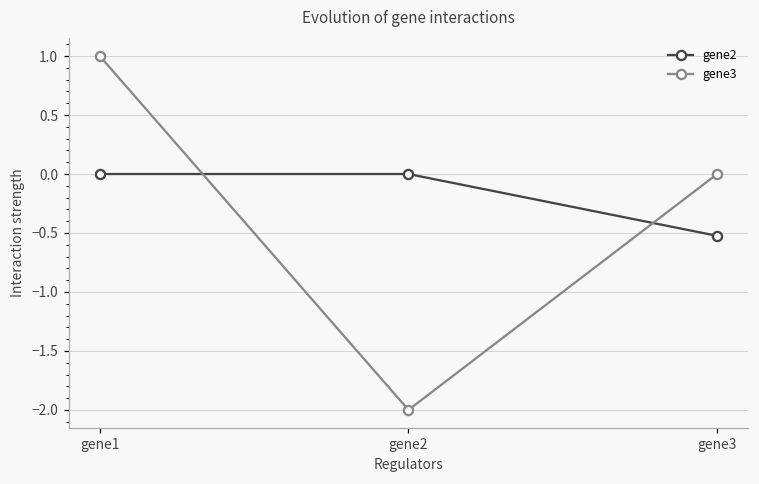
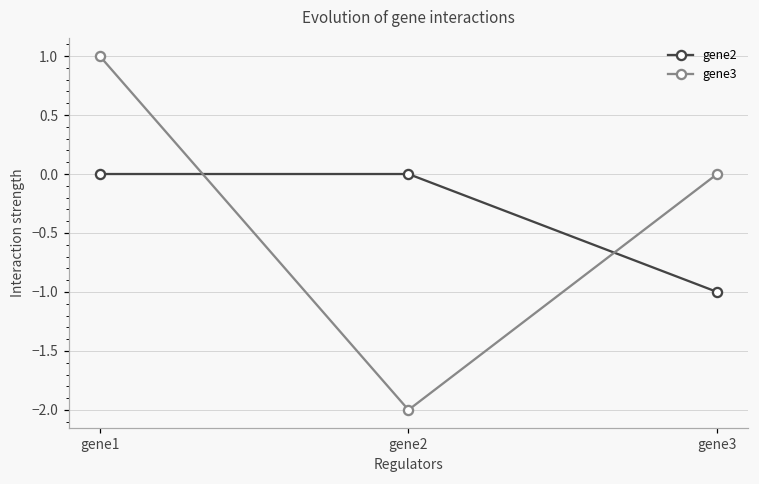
  {
    "gene2": {
      "gene1": 0.00,
      "gene2": 0.00,
-     "gene3": -0.52
+     "gene3": -1.00
    },
    "gene3": {
      "gene1": 1.00,
      "gene2": -2.00,
      "gene3": 0.00
    }
  }
